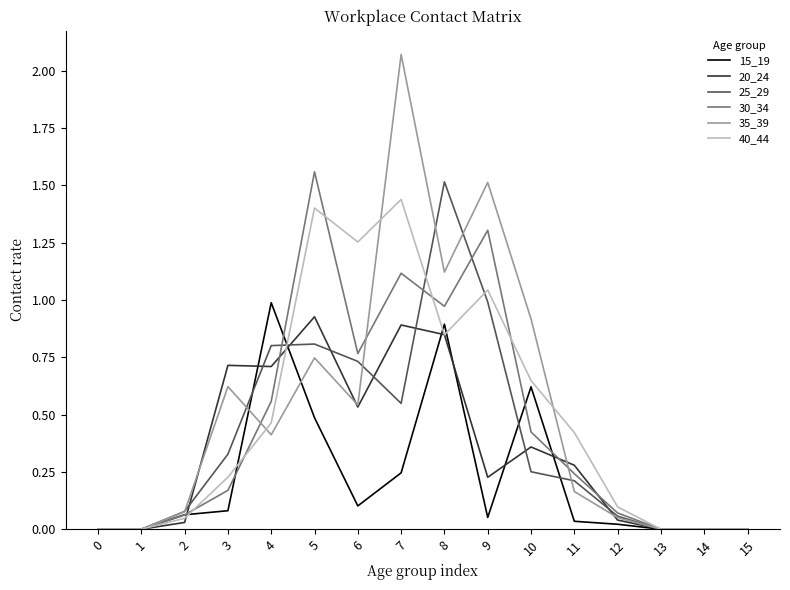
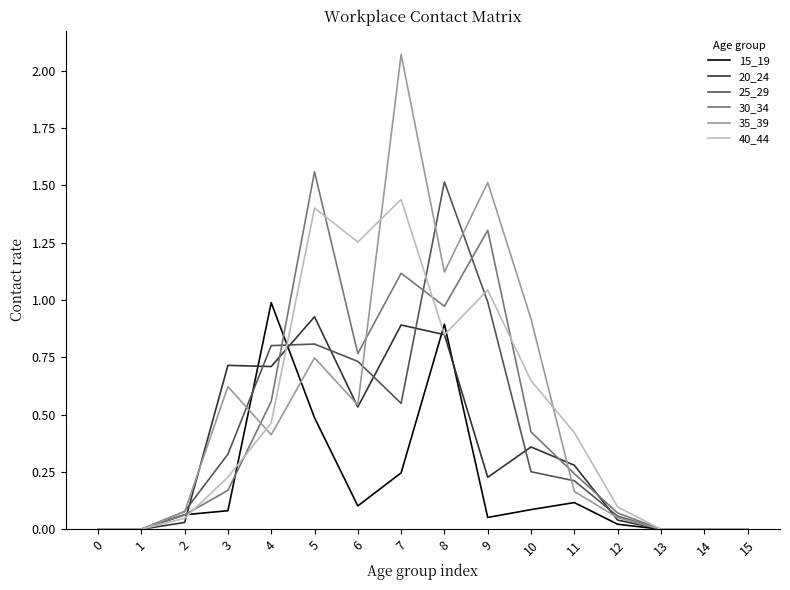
  {
    "15_19": {
      "3": 0.08,
      "4": 0.99,
      "5": 0.49,
      "6": 0.10,
      "7": 0.25,
      "8": 0.89,
      "9": 0.05,
-     "10": 0.62,
-     "11": 0.03,
+     "10": 0.09,
+     "11": 0.12,
      "12": 0.02
    }
  }
